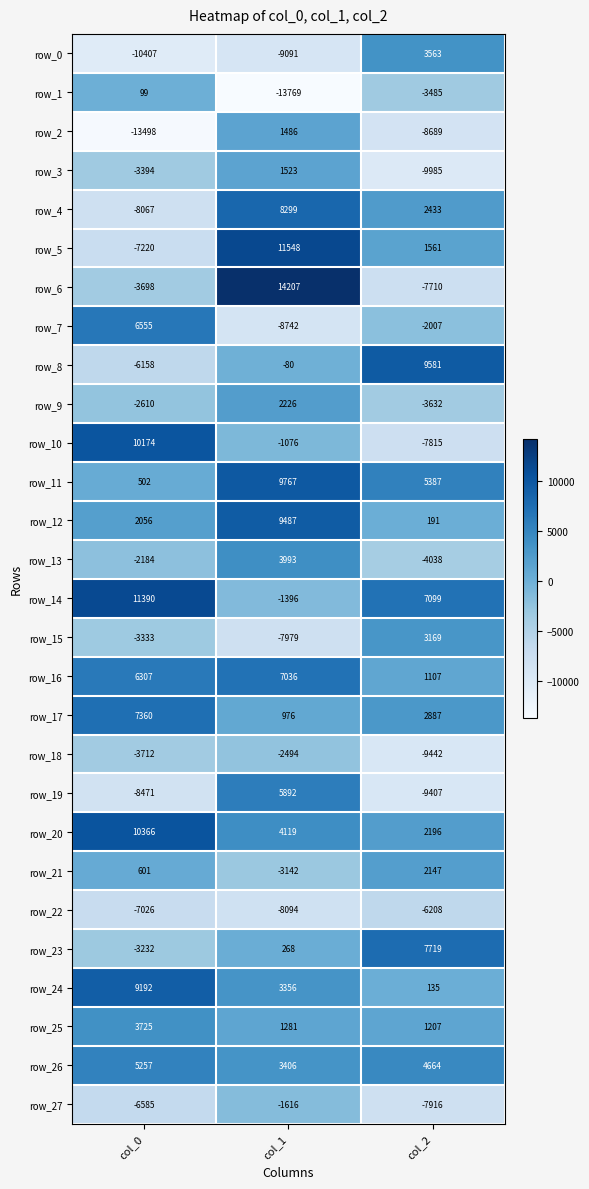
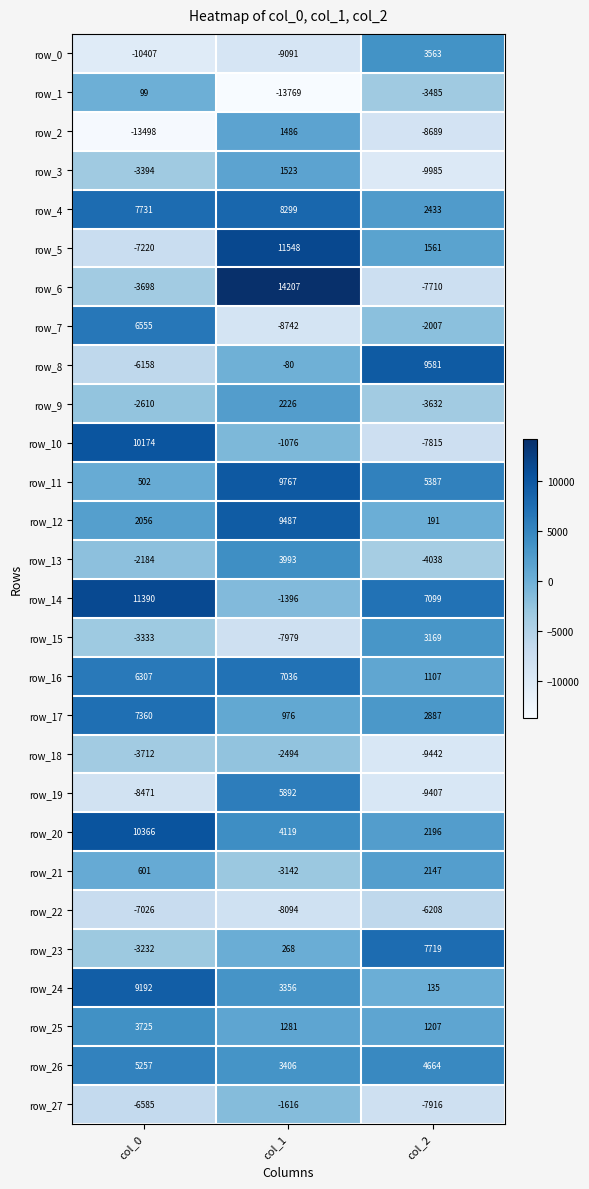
  {
    "row_0": {
      "col_0": -10407,
      "col_1": -9091,
      "col_2": 3563
    },
    "row_1": {
      "col_0": 99,
      "col_1": -13769,
      "col_2": -3485
    },
    "row_2": {
      "col_0": -13498,
      "col_1": 1486,
      "col_2": -8689
    },
    "row_3": {
      "col_0": -3394,
      "col_1": 1523,
      "col_2": -9985
    },
    "row_4": {
-     "col_0": -8067,
+     "col_0": 7731,
      "col_1": 8299,
      "col_2": 2433
    },
    "row_5": {
      "col_0": -7220,
      "col_1": 11548,
      "col_2": 1561
    },
    "row_6": {
      "col_0": -3698,
      "col_1": 14207,
      "col_2": -7710
    },
    "row_7": {
      "col_0": 6555,
      "col_1": -8742,
      "col_2": -2007
    },
    "row_8": {
      "col_0": -6158,
      "col_1": -80,
      "col_2": 9581
    },
    "row_9": {
      "col_0": -2610,
      "col_1": 2226,
      "col_2": -3632
    },
    "row_10": {
      "col_0": 10174,
      "col_1": -1076,
      "col_2": -7815
    },
    "row_11": {
      "col_0": 502,
      "col_1": 9767,
      "col_2": 5387
    },
    "row_12": {
      "col_0": 2056,
      "col_1": 9487,
      "col_2": 191
    },
    "row_13": {
      "col_0": -2184,
      "col_1": 3993,
      "col_2": -4038
    },
    "row_14": {
      "col_0": 11390,
      "col_1": -1396,
      "col_2": 7099
    },
    "row_15": {
      "col_0": -3333,
      "col_1": -7979,
      "col_2": 3169
    },
    "row_16": {
      "col_0": 6307,
      "col_1": 7036,
      "col_2": 1107
    },
    "row_17": {
      "col_0": 7360,
      "col_1": 976,
      "col_2": 2887
    },
    "row_18": {
      "col_0": -3712,
      "col_1": -2494,
      "col_2": -9442
    },
    "row_19": {
      "col_0": -8471,
      "col_1": 5892,
      "col_2": -9407
    },
    "row_20": {
      "col_0": 10366,
      "col_1": 4119,
      "col_2": 2196
    },
    "row_21": {
      "col_0": 601,
      "col_1": -3142,
      "col_2": 2147
    },
    "row_22": {
      "col_0": -7026,
      "col_1": -8094,
      "col_2": -6208
    },
    "row_23": {
      "col_0": -3232,
      "col_1": 268,
      "col_2": 7719
    },
    "row_24": {
      "col_0": 9192,
      "col_1": 3356,
      "col_2": 135
    },
    "row_25": {
      "col_0": 3725,
      "col_1": 1281,
      "col_2": 1207
    },
    "row_26": {
      "col_0": 5257,
      "col_1": 3406,
      "col_2": 4664
    },
    "row_27": {
      "col_0": -6585,
      "col_1": -1616,
      "col_2": -7916
    }
  }
